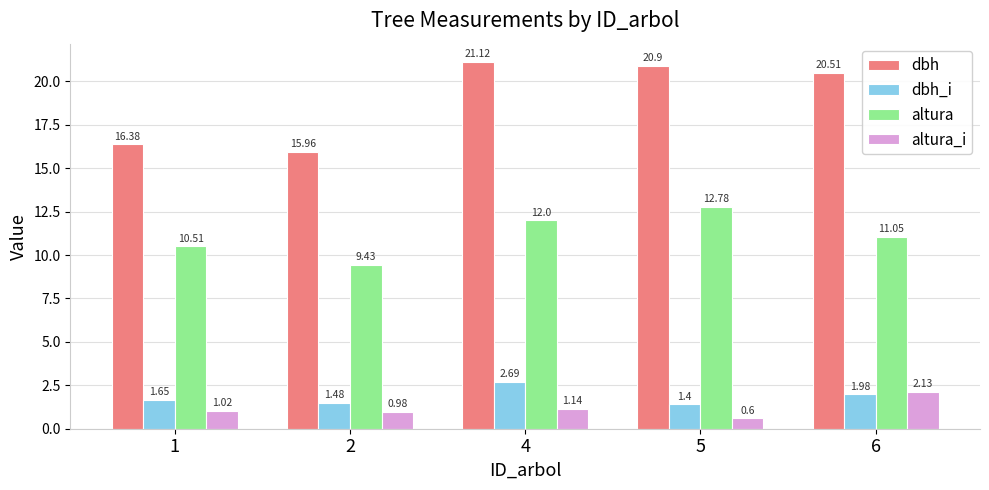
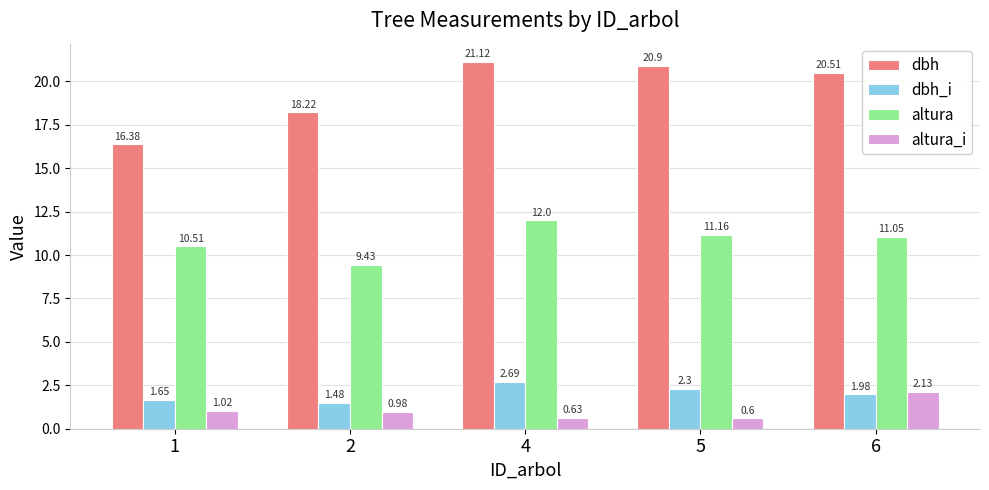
  {
    "dbh": {
      "1": 16.38,
-     "2": 15.96,
+     "2": 18.22,
      "4": 21.12,
      "5": 20.9,
      "6": 20.51
    },
    "dbh_i": {
      "1": 1.65,
      "2": 1.48,
      "4": 2.69,
-     "5": 1.4,
+     "5": 2.3,
      "6": 1.98
    },
    "altura": {
      "1": 10.51,
      "2": 9.43,
      "4": 12.0,
-     "5": 12.78,
+     "5": 11.16,
      "6": 11.05
    },
    "altura_i": {
      "1": 1.02,
      "2": 0.98,
-     "4": 1.14,
+     "4": 0.63,
      "5": 0.6,
      "6": 2.13
    }
  }
